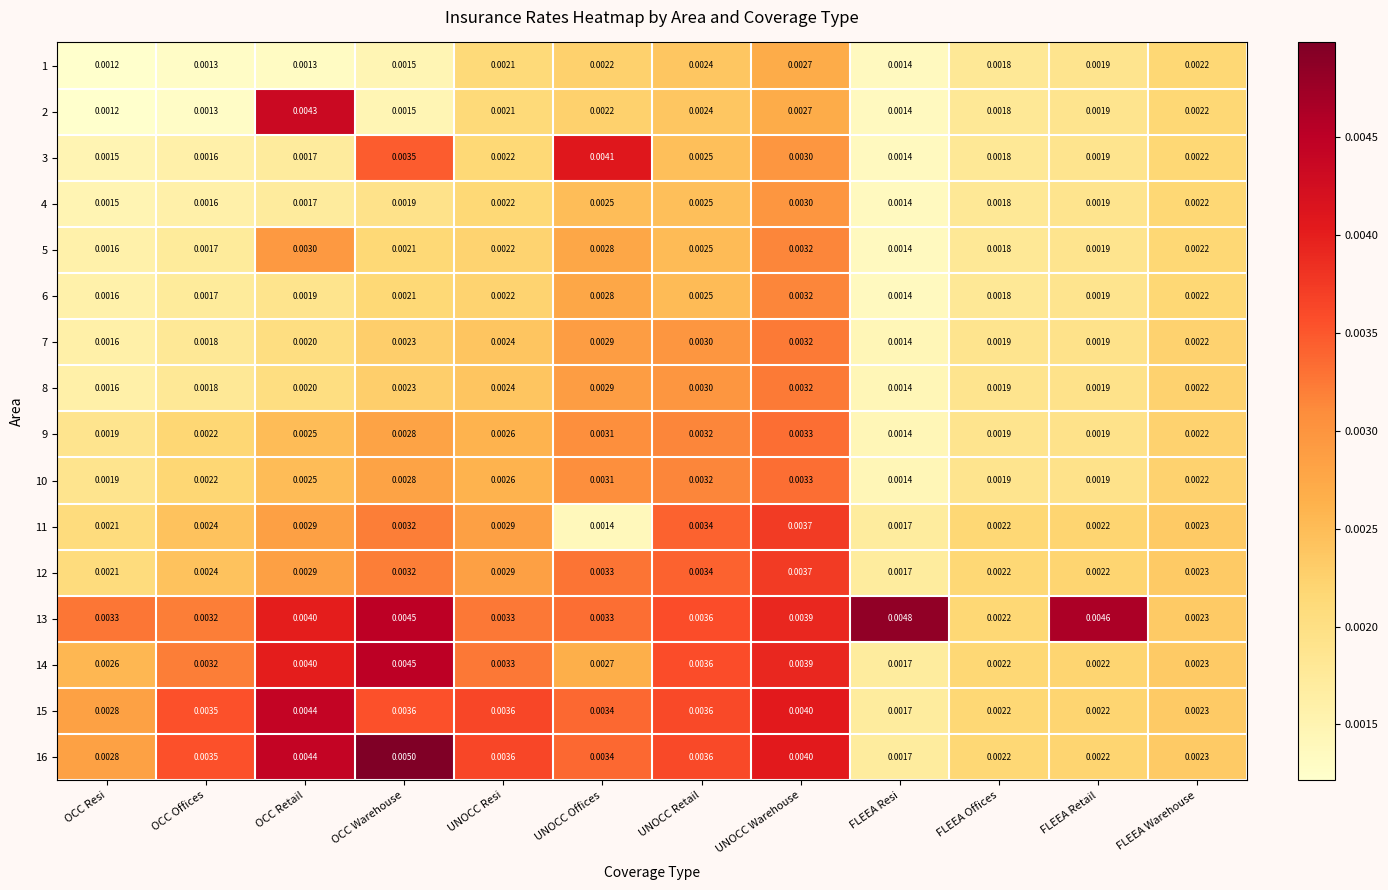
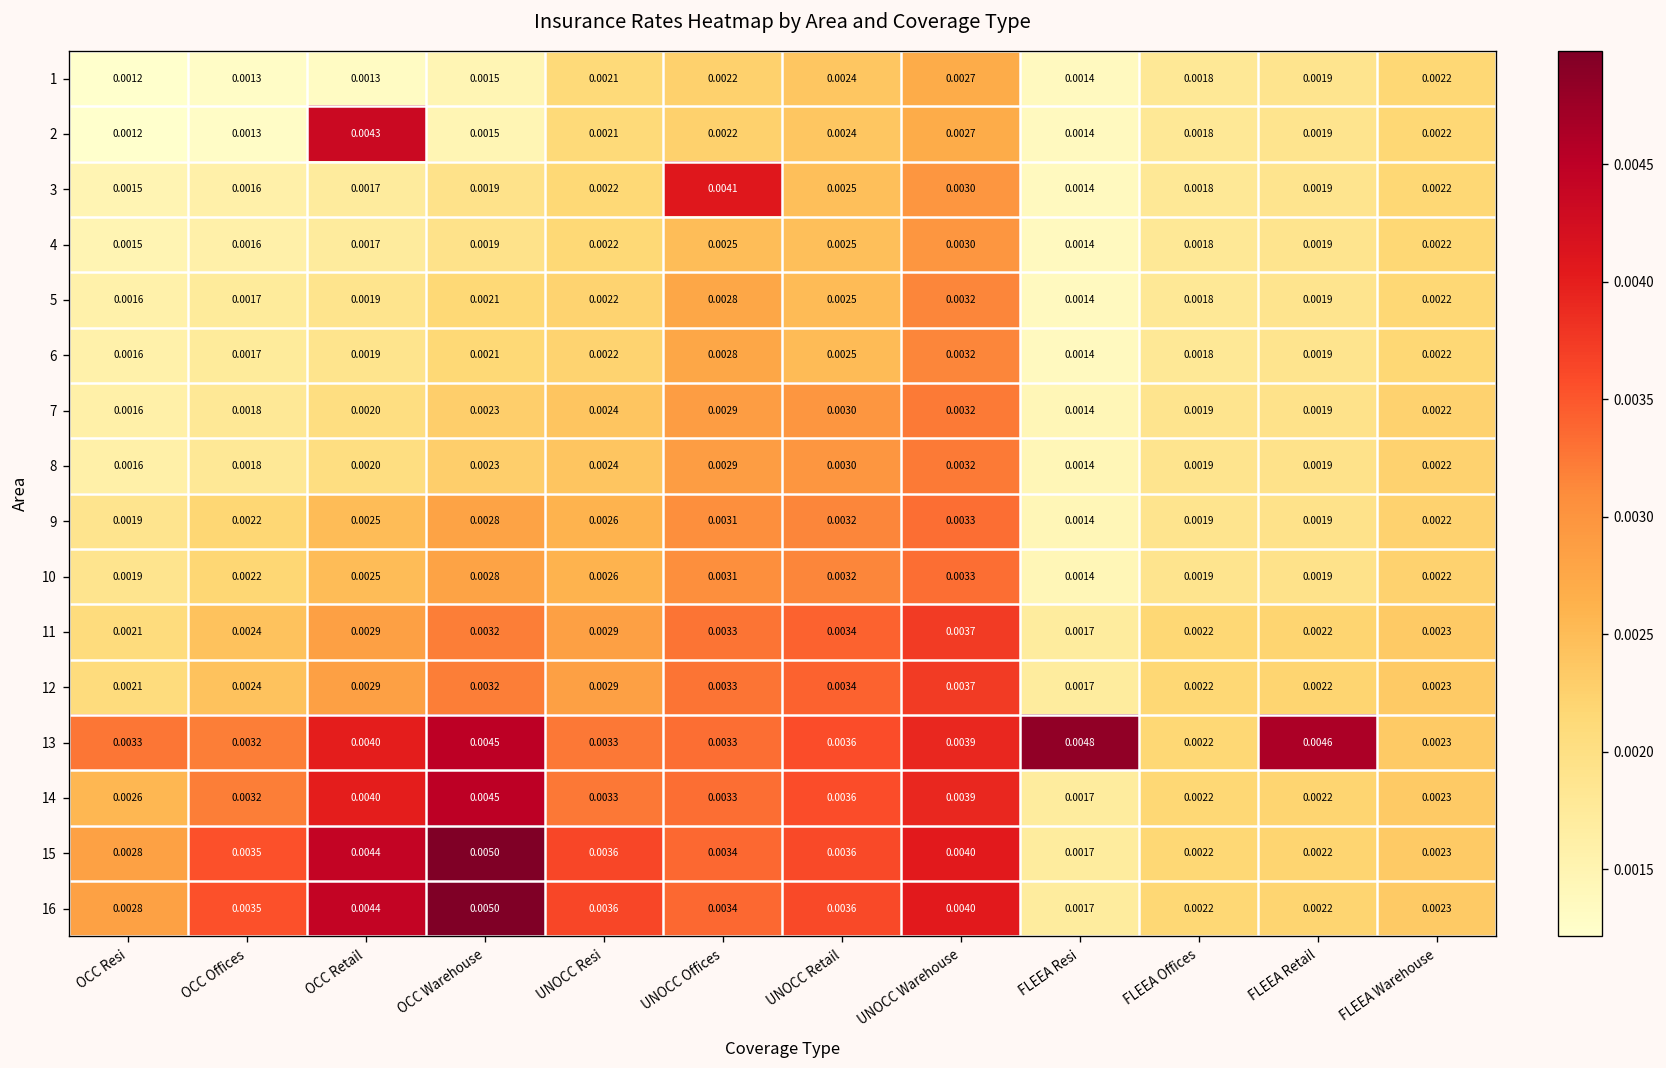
  {
    "1": {
      "OCC Resi": 0.0012,
      "OCC Offices": 0.0013,
      "OCC Retail": 0.0013,
      "OCC Warehouse": 0.0015,
      "UNOCC Resi": 0.0021,
      "UNOCC Offices": 0.0022,
      "UNOCC Retail": 0.0024,
      "UNOCC Warehouse": 0.0027,
      "FLEEA Resi": 0.0014,
      "FLEEA Offices": 0.0018,
      "FLEEA Retail": 0.0019,
      "FLEEA Warehouse": 0.0022
    },
    "2": {
      "OCC Resi": 0.0012,
      "OCC Offices": 0.0013,
      "OCC Retail": 0.0043,
      "OCC Warehouse": 0.0015,
      "UNOCC Resi": 0.0021,
      "UNOCC Offices": 0.0022,
      "UNOCC Retail": 0.0024,
      "UNOCC Warehouse": 0.0027,
      "FLEEA Resi": 0.0014,
      "FLEEA Offices": 0.0018,
      "FLEEA Retail": 0.0019,
      "FLEEA Warehouse": 0.0022
    },
    "3": {
      "OCC Resi": 0.0015,
      "OCC Offices": 0.0016,
      "OCC Retail": 0.0017,
-     "OCC Warehouse": 0.0035,
+     "OCC Warehouse": 0.0019,
      "UNOCC Resi": 0.0022,
      "UNOCC Offices": 0.0041,
      "UNOCC Retail": 0.0025,
      "UNOCC Warehouse": 0.0030,
      "FLEEA Resi": 0.0014,
      "FLEEA Offices": 0.0018,
      "FLEEA Retail": 0.0019,
      "FLEEA Warehouse": 0.0022
    },
    "4": {
      "OCC Resi": 0.0015,
      "OCC Offices": 0.0016,
      "OCC Retail": 0.0017,
      "OCC Warehouse": 0.0019,
      "UNOCC Resi": 0.0022,
      "UNOCC Offices": 0.0025,
      "UNOCC Retail": 0.0025,
      "UNOCC Warehouse": 0.0030,
      "FLEEA Resi": 0.0014,
      "FLEEA Offices": 0.0018,
      "FLEEA Retail": 0.0019,
      "FLEEA Warehouse": 0.0022
    },
    "5": {
      "OCC Resi": 0.0016,
      "OCC Offices": 0.0017,
-     "OCC Retail": 0.0030,
+     "OCC Retail": 0.0019,
      "OCC Warehouse": 0.0021,
      "UNOCC Resi": 0.0022,
      "UNOCC Offices": 0.0028,
      "UNOCC Retail": 0.0025,
      "UNOCC Warehouse": 0.0032,
      "FLEEA Resi": 0.0014,
      "FLEEA Offices": 0.0018,
      "FLEEA Retail": 0.0019,
      "FLEEA Warehouse": 0.0022
    },
    "6": {
      "OCC Resi": 0.0016,
      "OCC Offices": 0.0017,
      "OCC Retail": 0.0019,
      "OCC Warehouse": 0.0021,
      "UNOCC Resi": 0.0022,
      "UNOCC Offices": 0.0028,
      "UNOCC Retail": 0.0025,
      "UNOCC Warehouse": 0.0032,
      "FLEEA Resi": 0.0014,
      "FLEEA Offices": 0.0018,
      "FLEEA Retail": 0.0019,
      "FLEEA Warehouse": 0.0022
    },
    "7": {
      "OCC Resi": 0.0016,
      "OCC Offices": 0.0018,
      "OCC Retail": 0.0020,
      "OCC Warehouse": 0.0023,
      "UNOCC Resi": 0.0024,
      "UNOCC Offices": 0.0029,
      "UNOCC Retail": 0.0030,
      "UNOCC Warehouse": 0.0032,
      "FLEEA Resi": 0.0014,
      "FLEEA Offices": 0.0019,
      "FLEEA Retail": 0.0019,
      "FLEEA Warehouse": 0.0022
    },
    "8": {
      "OCC Resi": 0.0016,
      "OCC Offices": 0.0018,
      "OCC Retail": 0.0020,
      "OCC Warehouse": 0.0023,
      "UNOCC Resi": 0.0024,
      "UNOCC Offices": 0.0029,
      "UNOCC Retail": 0.0030,
      "UNOCC Warehouse": 0.0032,
      "FLEEA Resi": 0.0014,
      "FLEEA Offices": 0.0019,
      "FLEEA Retail": 0.0019,
      "FLEEA Warehouse": 0.0022
    },
    "9": {
      "OCC Resi": 0.0019,
      "OCC Offices": 0.0022,
      "OCC Retail": 0.0025,
      "OCC Warehouse": 0.0028,
      "UNOCC Resi": 0.0026,
      "UNOCC Offices": 0.0031,
      "UNOCC Retail": 0.0032,
      "UNOCC Warehouse": 0.0033,
      "FLEEA Resi": 0.0014,
      "FLEEA Offices": 0.0019,
      "FLEEA Retail": 0.0019,
      "FLEEA Warehouse": 0.0022
    },
    "10": {
      "OCC Resi": 0.0019,
      "OCC Offices": 0.0022,
      "OCC Retail": 0.0025,
      "OCC Warehouse": 0.0028,
      "UNOCC Resi": 0.0026,
      "UNOCC Offices": 0.0031,
      "UNOCC Retail": 0.0032,
      "UNOCC Warehouse": 0.0033,
      "FLEEA Resi": 0.0014,
      "FLEEA Offices": 0.0019,
      "FLEEA Retail": 0.0019,
      "FLEEA Warehouse": 0.0022
    },
    "11": {
      "OCC Resi": 0.0021,
      "OCC Offices": 0.0024,
      "OCC Retail": 0.0029,
      "OCC Warehouse": 0.0032,
      "UNOCC Resi": 0.0029,
-     "UNOCC Offices": 0.0014,
+     "UNOCC Offices": 0.0033,
      "UNOCC Retail": 0.0034,
      "UNOCC Warehouse": 0.0037,
      "FLEEA Resi": 0.0017,
      "FLEEA Offices": 0.0022,
      "FLEEA Retail": 0.0022,
      "FLEEA Warehouse": 0.0023
    },
    "12": {
      "OCC Resi": 0.0021,
      "OCC Offices": 0.0024,
      "OCC Retail": 0.0029,
      "OCC Warehouse": 0.0032,
      "UNOCC Resi": 0.0029,
      "UNOCC Offices": 0.0033,
      "UNOCC Retail": 0.0034,
      "UNOCC Warehouse": 0.0037,
      "FLEEA Resi": 0.0017,
      "FLEEA Offices": 0.0022,
      "FLEEA Retail": 0.0022,
      "FLEEA Warehouse": 0.0023
    },
    "13": {
      "OCC Resi": 0.0033,
      "OCC Offices": 0.0032,
      "OCC Retail": 0.0040,
      "OCC Warehouse": 0.0045,
      "UNOCC Resi": 0.0033,
      "UNOCC Offices": 0.0033,
      "UNOCC Retail": 0.0036,
      "UNOCC Warehouse": 0.0039,
      "FLEEA Resi": 0.0048,
      "FLEEA Offices": 0.0022,
      "FLEEA Retail": 0.0046,
      "FLEEA Warehouse": 0.0023
    },
    "14": {
      "OCC Resi": 0.0026,
      "OCC Offices": 0.0032,
      "OCC Retail": 0.0040,
      "OCC Warehouse": 0.0045,
      "UNOCC Resi": 0.0033,
-     "UNOCC Offices": 0.0027,
+     "UNOCC Offices": 0.0033,
      "UNOCC Retail": 0.0036,
      "UNOCC Warehouse": 0.0039,
      "FLEEA Resi": 0.0017,
      "FLEEA Offices": 0.0022,
      "FLEEA Retail": 0.0022,
      "FLEEA Warehouse": 0.0023
    },
    "15": {
      "OCC Resi": 0.0028,
      "OCC Offices": 0.0035,
      "OCC Retail": 0.0044,
-     "OCC Warehouse": 0.0036,
+     "OCC Warehouse": 0.0050,
      "UNOCC Resi": 0.0036,
      "UNOCC Offices": 0.0034,
      "UNOCC Retail": 0.0036,
      "UNOCC Warehouse": 0.0040,
      "FLEEA Resi": 0.0017,
      "FLEEA Offices": 0.0022,
      "FLEEA Retail": 0.0022,
      "FLEEA Warehouse": 0.0023
    },
    "16": {
      "OCC Resi": 0.0028,
      "OCC Offices": 0.0035,
      "OCC Retail": 0.0044,
      "OCC Warehouse": 0.0050,
      "UNOCC Resi": 0.0036,
      "UNOCC Offices": 0.0034,
      "UNOCC Retail": 0.0036,
      "UNOCC Warehouse": 0.0040,
      "FLEEA Resi": 0.0017,
      "FLEEA Offices": 0.0022,
      "FLEEA Retail": 0.0022,
      "FLEEA Warehouse": 0.0023
    }
  }
